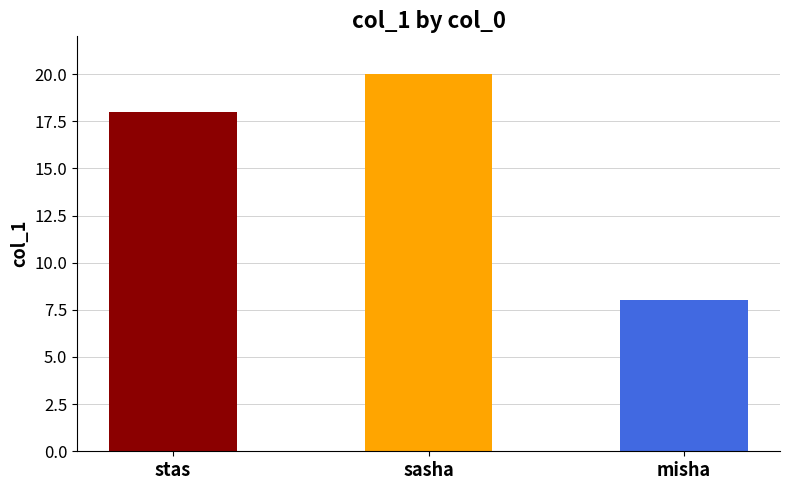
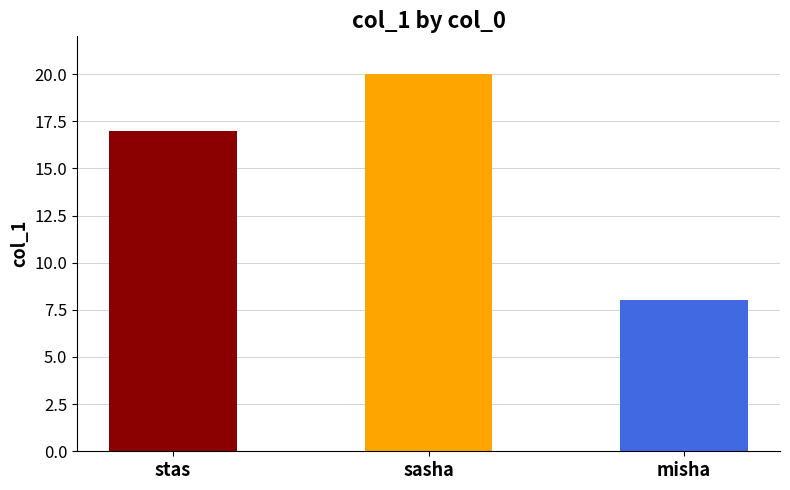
  {
-   "stas": 18,
+   "stas": 17,
    "sasha": 20,
    "misha": 8
  }
